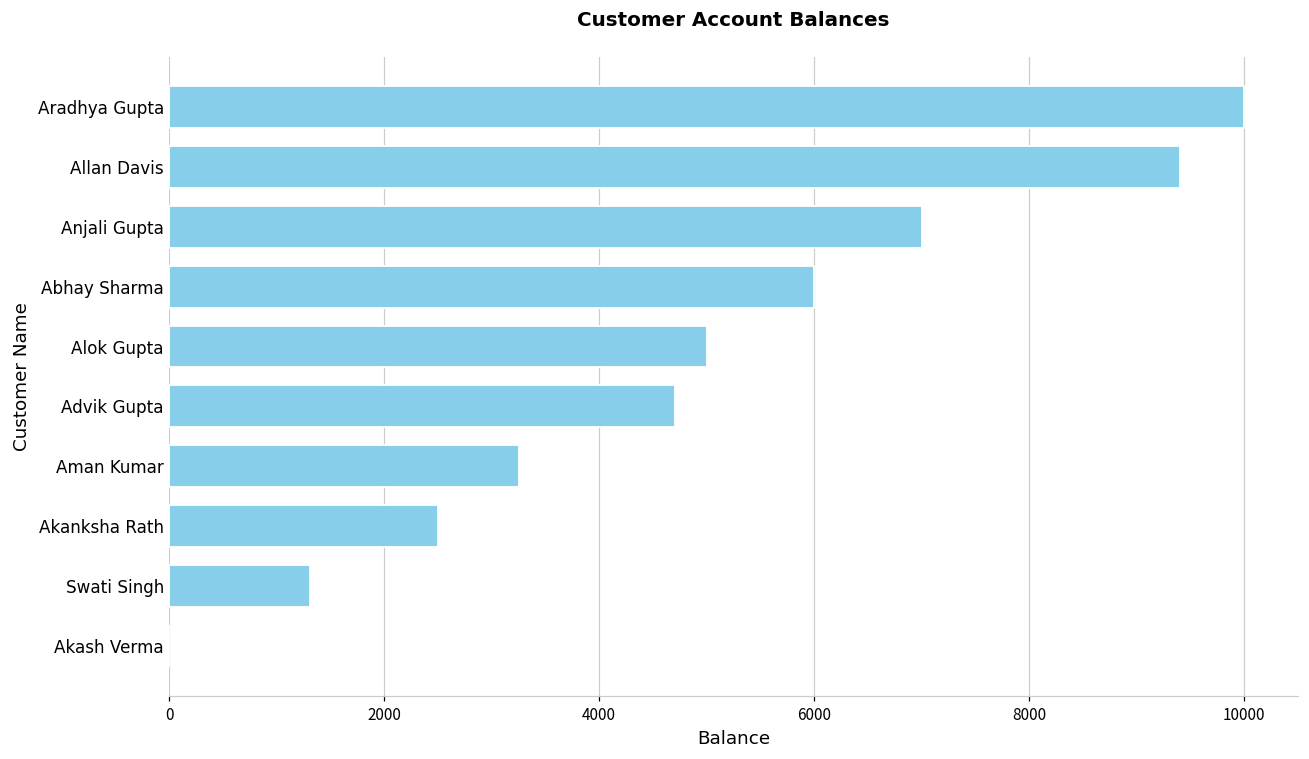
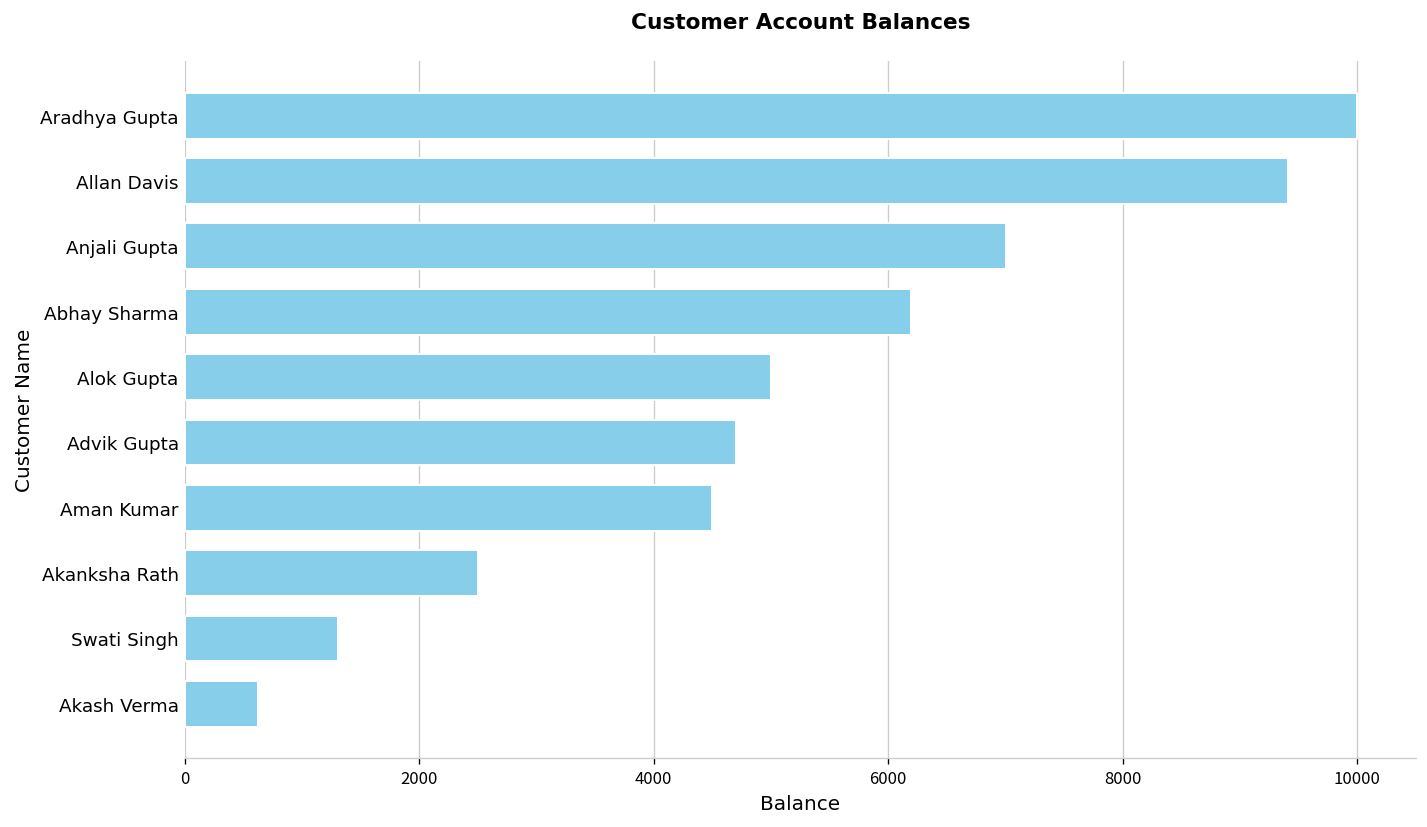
  {
    "Aradhya Gupta": 10000,
    "Allan Davis": 9400,
    "Anjali Gupta": 7000,
-   "Abhay Sharma": 6000,
+   "Abhay Sharma": 6200,
    "Alok Gupta": 5000,
    "Advik Gupta": 4700,
-   "Aman Kumar": 3300,
+   "Aman Kumar": 4500,
    "Akanksha Rath": 2500,
    "Swati Singh": 1300,
-   "Akash Verma": 0
+   "Akash Verma": 600
  }
